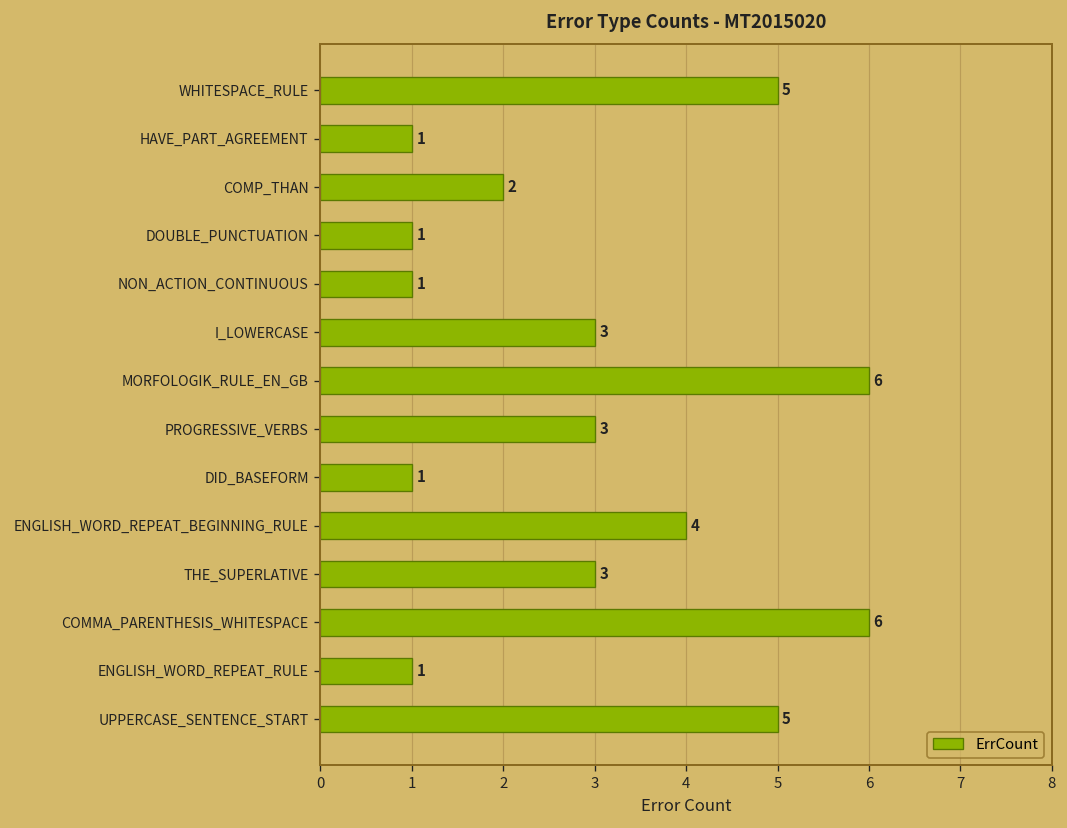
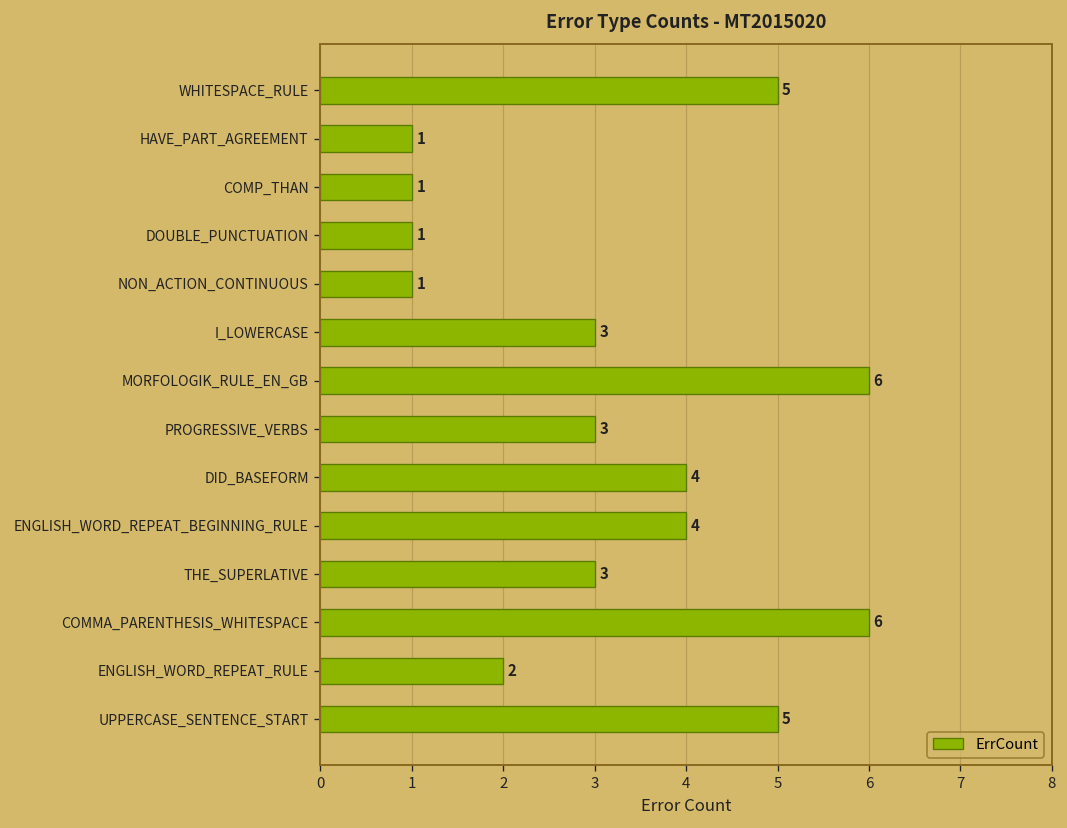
  {
    "WHITESPACE_RULE": 5,
    "HAVE_PART_AGREEMENT": 1,
-   "COMP_THAN": 2,
+   "COMP_THAN": 1,
    "DOUBLE_PUNCTUATION": 1,
    "NON_ACTION_CONTINUOUS": 1,
    "I_LOWERCASE": 3,
    "MORFOLOGIK_RULE_EN_GB": 6,
    "PROGRESSIVE_VERBS": 3,
-   "DID_BASEFORM": 1,
+   "DID_BASEFORM": 4,
    "ENGLISH_WORD_REPEAT_BEGINNING_RULE": 4,
    "THE_SUPERLATIVE": 3,
    "COMMA_PARENTHESIS_WHITESPACE": 6,
-   "ENGLISH_WORD_REPEAT_RULE": 1,
+   "ENGLISH_WORD_REPEAT_RULE": 2,
    "UPPERCASE_SENTENCE_START": 5
  }
